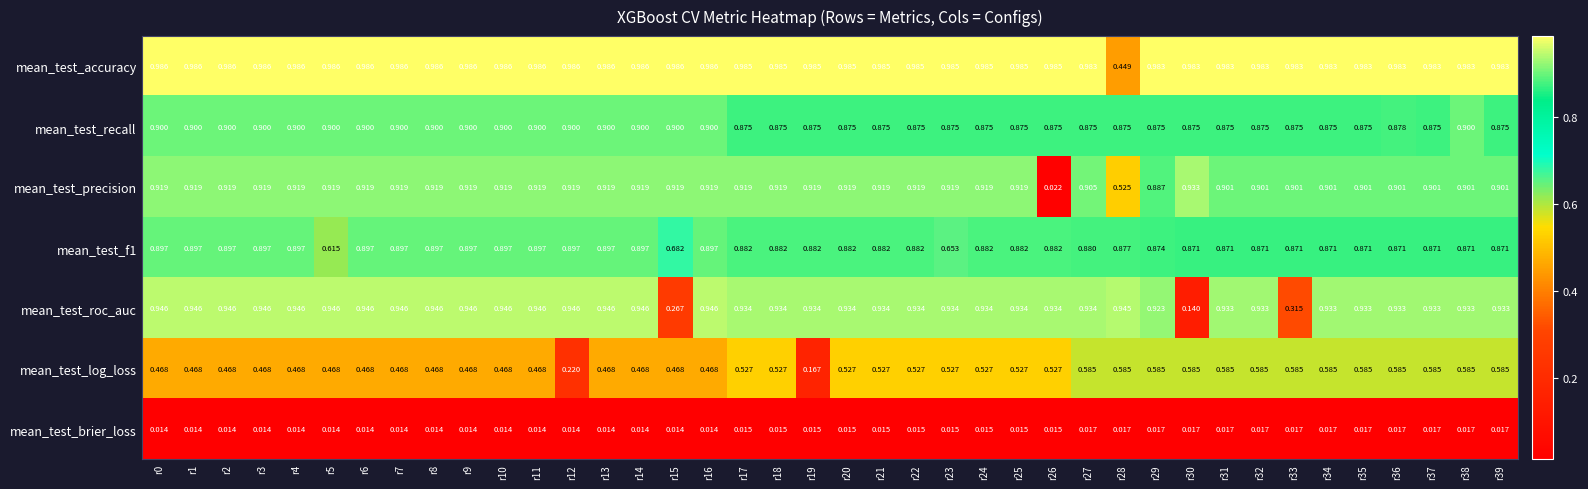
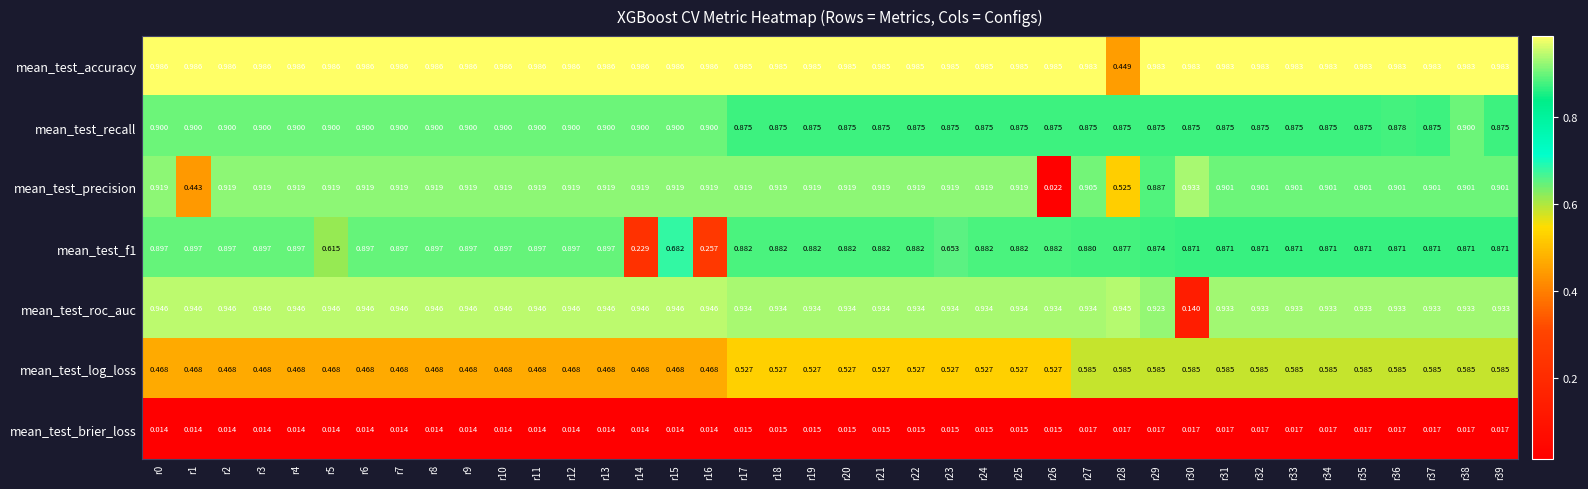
  {
    "mean_test_precision": {
      "r0": 0.919,
-     "r1": 0.919,
+     "r1": 0.443,
      "r2": 0.919,
      "r3": 0.919,
      "r4": 0.919,
      "r5": 0.919,
      "r6": 0.919,
      "r7": 0.919,
      "r8": 0.919,
      "r9": 0.919,
      "r10": 0.919,
      "r11": 0.919,
      "r12": 0.919,
      "r13": 0.919,
      "r14": 0.919,
      "r15": 0.919,
      "r16": 0.919,
      "r17": 0.919,
      "r18": 0.919,
      "r19": 0.919,
      "r20": 0.919,
      "r21": 0.919,
      "r22": 0.919,
      "r23": 0.919,
      "r24": 0.919,
      "r25": 0.919,
      "r26": 0.022,
      "r27": 0.905,
      "r28": 0.525,
      "r29": 0.887,
      "r30": 0.933,
      "r31": 0.901,
      "r32": 0.901,
      "r33": 0.901,
      "r34": 0.901,
      "r35": 0.901,
      "r36": 0.901,
      "r37": 0.901,
      "r38": 0.901,
      "r39": 0.901
    },
    "mean_test_f1": {
      "r0": 0.897,
      "r1": 0.897,
      "r2": 0.897,
      "r3": 0.897,
      "r4": 0.897,
      "r5": 0.615,
      "r6": 0.897,
      "r7": 0.897,
      "r8": 0.897,
      "r9": 0.897,
      "r10": 0.897,
      "r11": 0.897,
      "r12": 0.897,
      "r13": 0.897,
-     "r14": 0.897,
+     "r14": 0.229,
      "r15": 0.682,
-     "r16": 0.897,
+     "r16": 0.257,
      "r17": 0.882,
      "r18": 0.882,
      "r19": 0.882,
      "r20": 0.882,
      "r21": 0.882,
      "r22": 0.882,
      "r23": 0.653,
      "r24": 0.882,
      "r25": 0.882,
      "r26": 0.882,
      "r27": 0.880,
      "r28": 0.877,
      "r29": 0.874,
      "r30": 0.871,
      "r31": 0.871,
      "r32": 0.871,
      "r33": 0.871,
      "r34": 0.871,
      "r35": 0.871,
      "r36": 0.871,
      "r37": 0.871,
      "r38": 0.871,
      "r39": 0.871
    },
    "mean_test_roc_auc": {
      "r0": 0.946,
      "r1": 0.946,
      "r2": 0.946,
      "r3": 0.946,
      "r4": 0.946,
      "r5": 0.946,
      "r6": 0.946,
      "r7": 0.946,
      "r8": 0.946,
      "r9": 0.946,
      "r10": 0.946,
      "r11": 0.946,
      "r12": 0.946,
      "r13": 0.946,
      "r14": 0.946,
-     "r15": 0.267,
+     "r15": 0.946,
      "r16": 0.946,
      "r17": 0.934,
      "r18": 0.934,
      "r19": 0.934,
      "r20": 0.934,
      "r21": 0.934,
      "r22": 0.934,
      "r23": 0.934,
      "r24": 0.934,
      "r25": 0.934,
      "r26": 0.934,
      "r27": 0.934,
      "r28": 0.945,
      "r29": 0.923,
      "r30": 0.140,
      "r31": 0.933,
      "r32": 0.933,
-     "r33": 0.315,
+     "r33": 0.933,
      "r34": 0.933,
      "r35": 0.933,
      "r36": 0.933,
      "r37": 0.933,
      "r38": 0.933,
      "r39": 0.933
    },
    "mean_test_log_loss": {
      "r0": 0.468,
      "r1": 0.468,
      "r2": 0.468,
      "r3": 0.468,
      "r4": 0.468,
      "r5": 0.468,
      "r6": 0.468,
      "r7": 0.468,
      "r8": 0.468,
      "r9": 0.468,
      "r10": 0.468,
      "r11": 0.468,
-     "r12": 0.220,
+     "r12": 0.468,
      "r13": 0.468,
      "r14": 0.468,
      "r15": 0.468,
      "r16": 0.468,
      "r17": 0.527,
      "r18": 0.527,
-     "r19": 0.167,
+     "r19": 0.527,
      "r20": 0.527,
      "r21": 0.527,
      "r22": 0.527,
      "r23": 0.527,
      "r24": 0.527,
      "r25": 0.527,
      "r26": 0.527,
      "r27": 0.585,
      "r28": 0.585,
      "r29": 0.585,
      "r30": 0.585,
      "r31": 0.585,
      "r32": 0.585,
      "r33": 0.585,
      "r34": 0.585,
      "r35": 0.585,
      "r36": 0.585,
      "r37": 0.585,
      "r38": 0.585,
      "r39": 0.585
    }
  }
